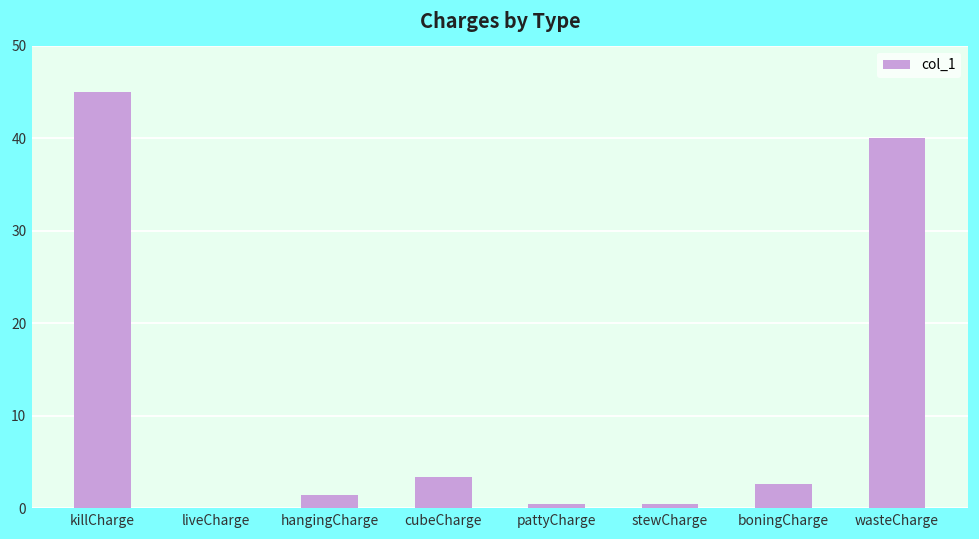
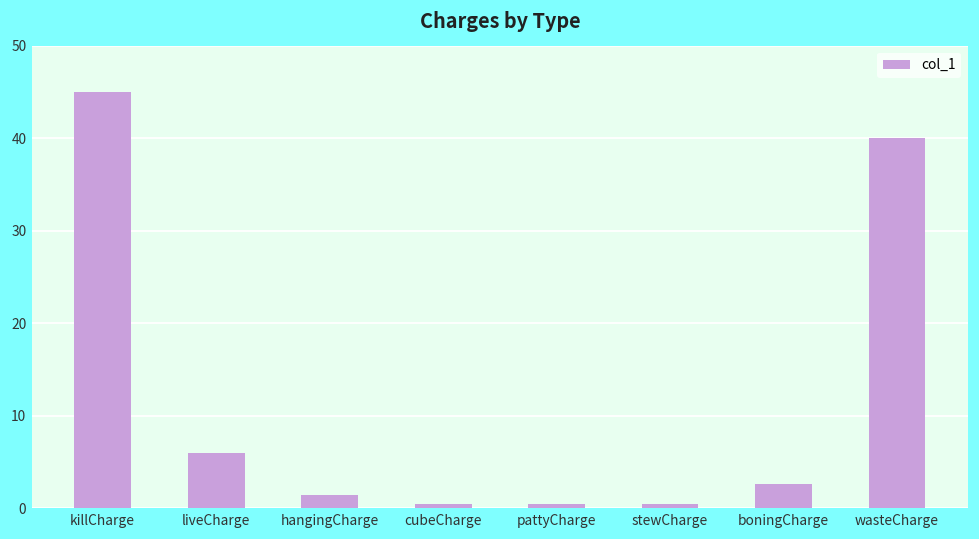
  {
    "killCharge": 45,
-   "liveCharge": 0,
+   "liveCharge": 6,
    "hangingCharge": 1,
-   "cubeCharge": 3,
+   "cubeCharge": 0,
    "pattyCharge": 0,
    "stewCharge": 0,
    "boningCharge": 3,
    "wasteCharge": 40
  }
